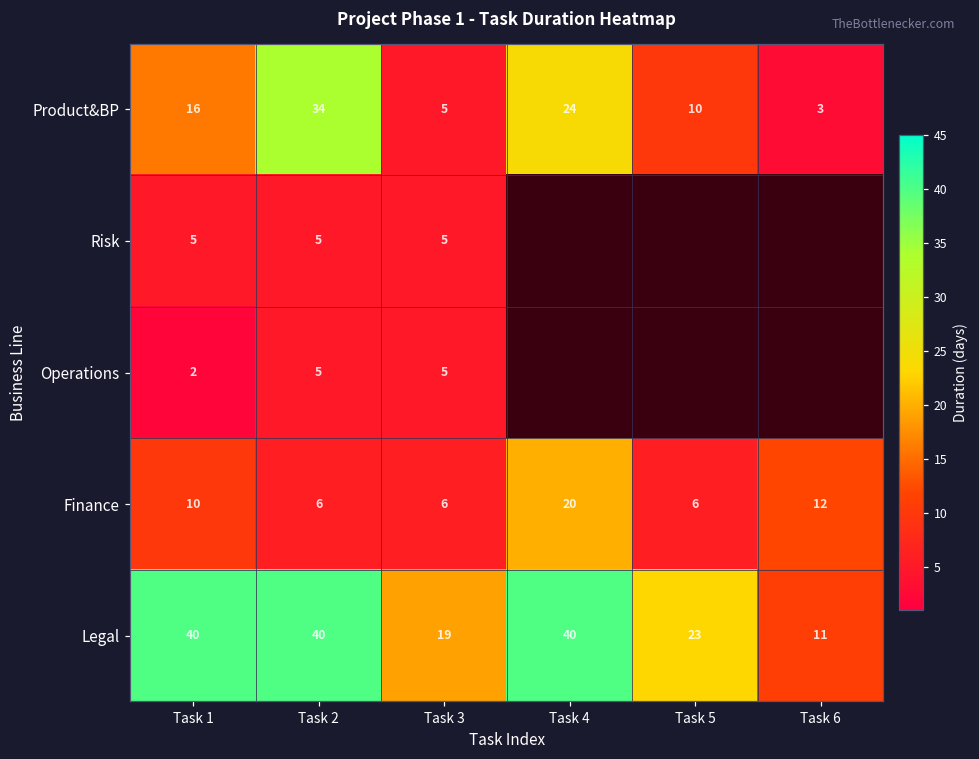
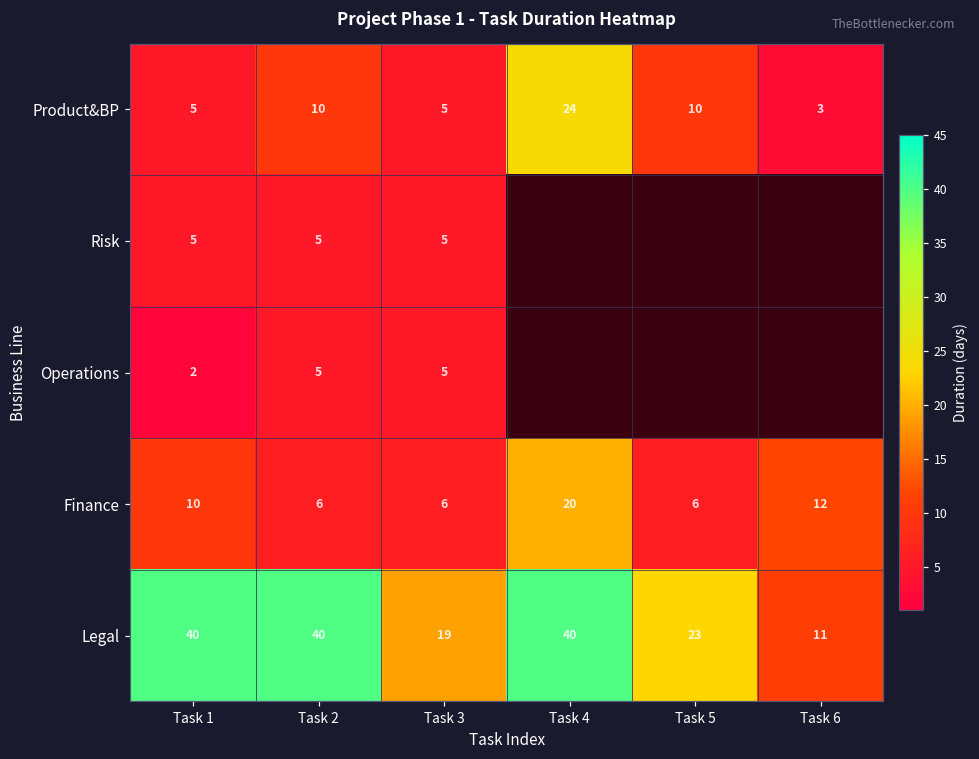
  {
    "Product&BP": {
-     "Task 1": 16,
-     "Task 2": 34,
+     "Task 1": 5,
+     "Task 2": 10,
      "Task 3": 5,
      "Task 4": 24,
      "Task 5": 10,
      "Task 6": 3
    },
    "Risk": {
      "Task 1": 5,
      "Task 2": 5,
      "Task 3": 5
    },
    "Operations": {
      "Task 1": 2,
      "Task 2": 5,
      "Task 3": 5
    },
    "Finance": {
      "Task 1": 10,
      "Task 2": 6,
      "Task 3": 6,
      "Task 4": 20,
      "Task 5": 6,
      "Task 6": 12
    },
    "Legal": {
      "Task 1": 40,
      "Task 2": 40,
      "Task 3": 19,
      "Task 4": 40,
      "Task 5": 23,
      "Task 6": 11
    }
  }
